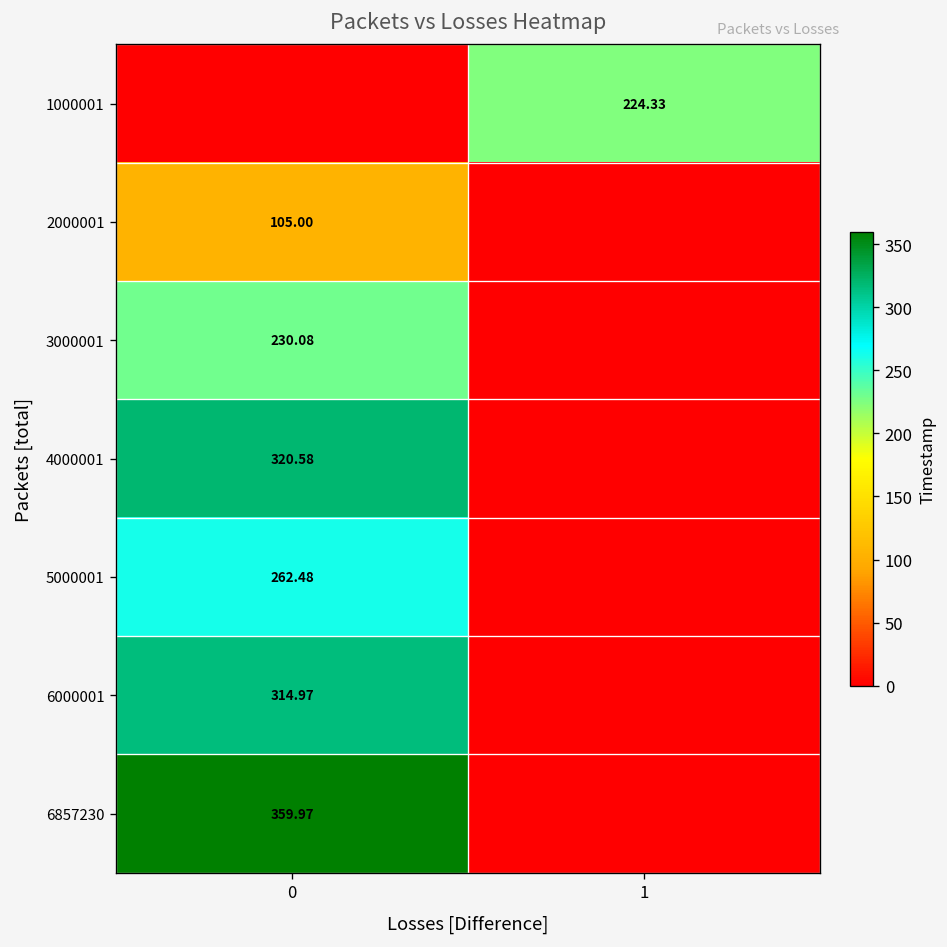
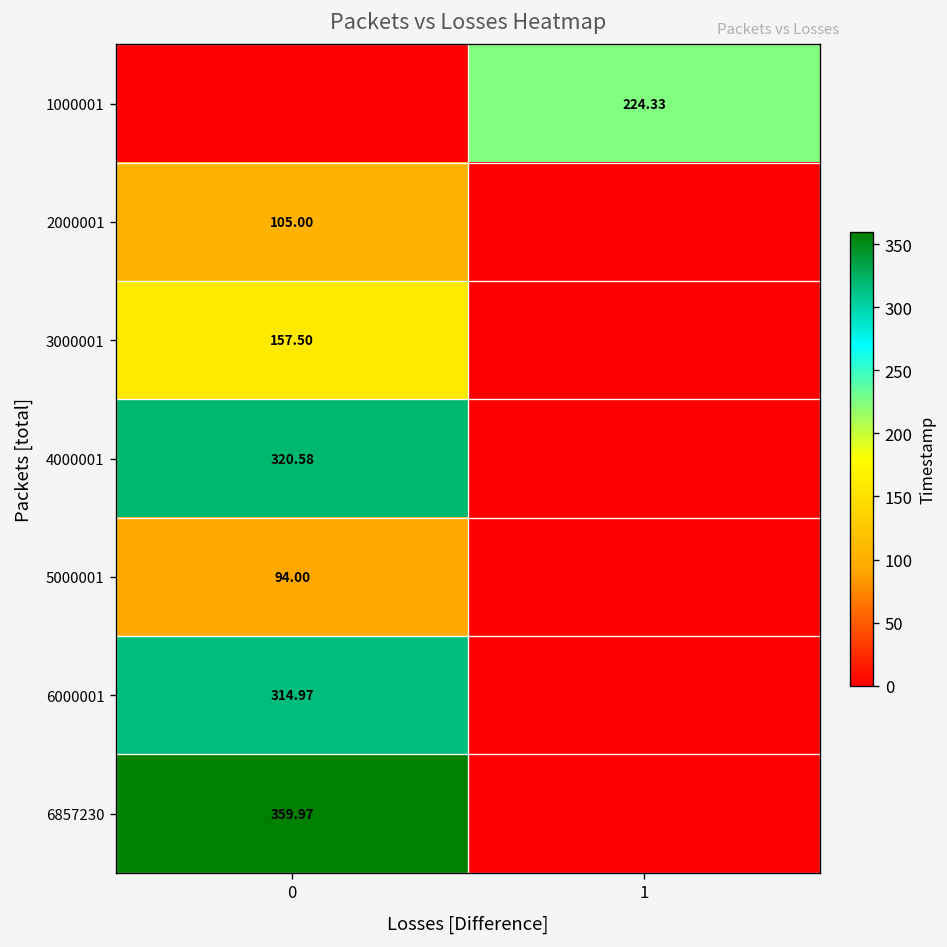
  {
    "1000001": {
      "1": 224.33
    },
    "2000001": {
      "0": 105.00
    },
    "3000001": {
-     "0": 230.08
+     "0": 157.50
    },
    "4000001": {
      "0": 320.58
    },
    "5000001": {
-     "0": 262.48
+     "0": 94.00
    },
    "6000001": {
      "0": 314.97
    },
    "6857230": {
      "0": 359.97
    }
  }
